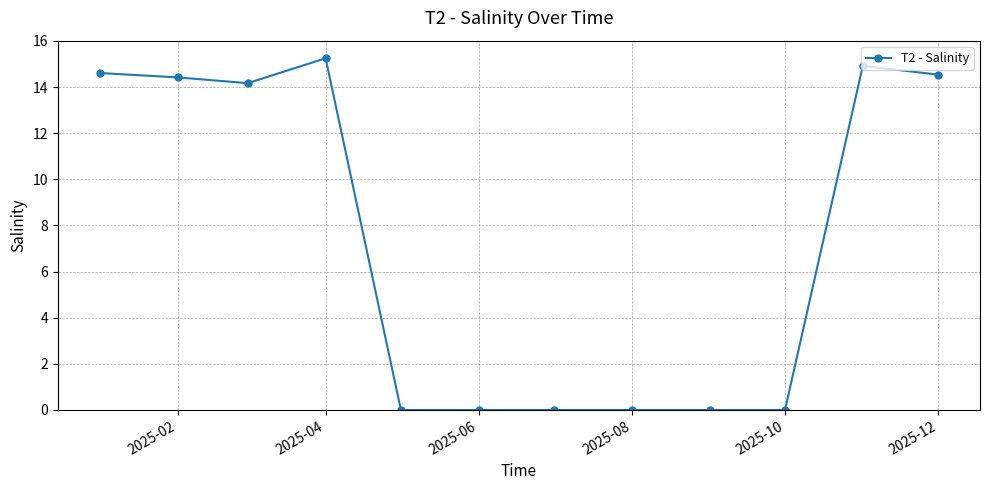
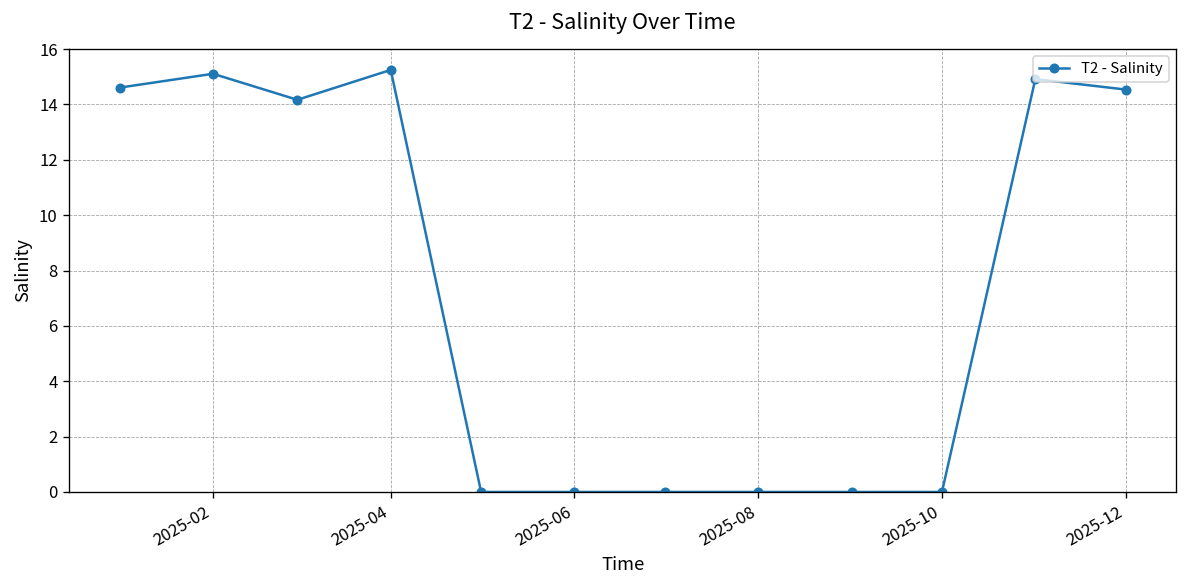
  {
-   "2025-02": 14.4,
+   "2025-02": 15.1,
    "2025-04": 15.3,
    "2025-06": 0.0,
    "2025-08": 0.0,
    "2025-10": 0.0,
    "2025-12": 14.5
  }
